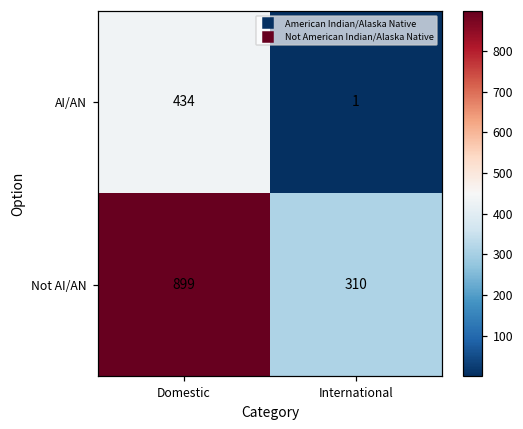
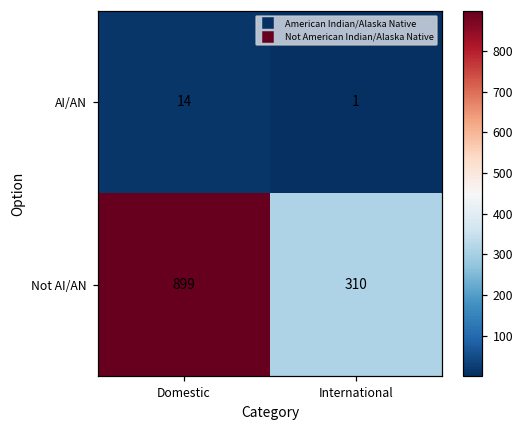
  {
    "AI/AN": {
-     "Domestic": 434,
+     "Domestic": 14,
      "International": 1
    },
    "Not AI/AN": {
      "Domestic": 899,
      "International": 310
    }
  }
